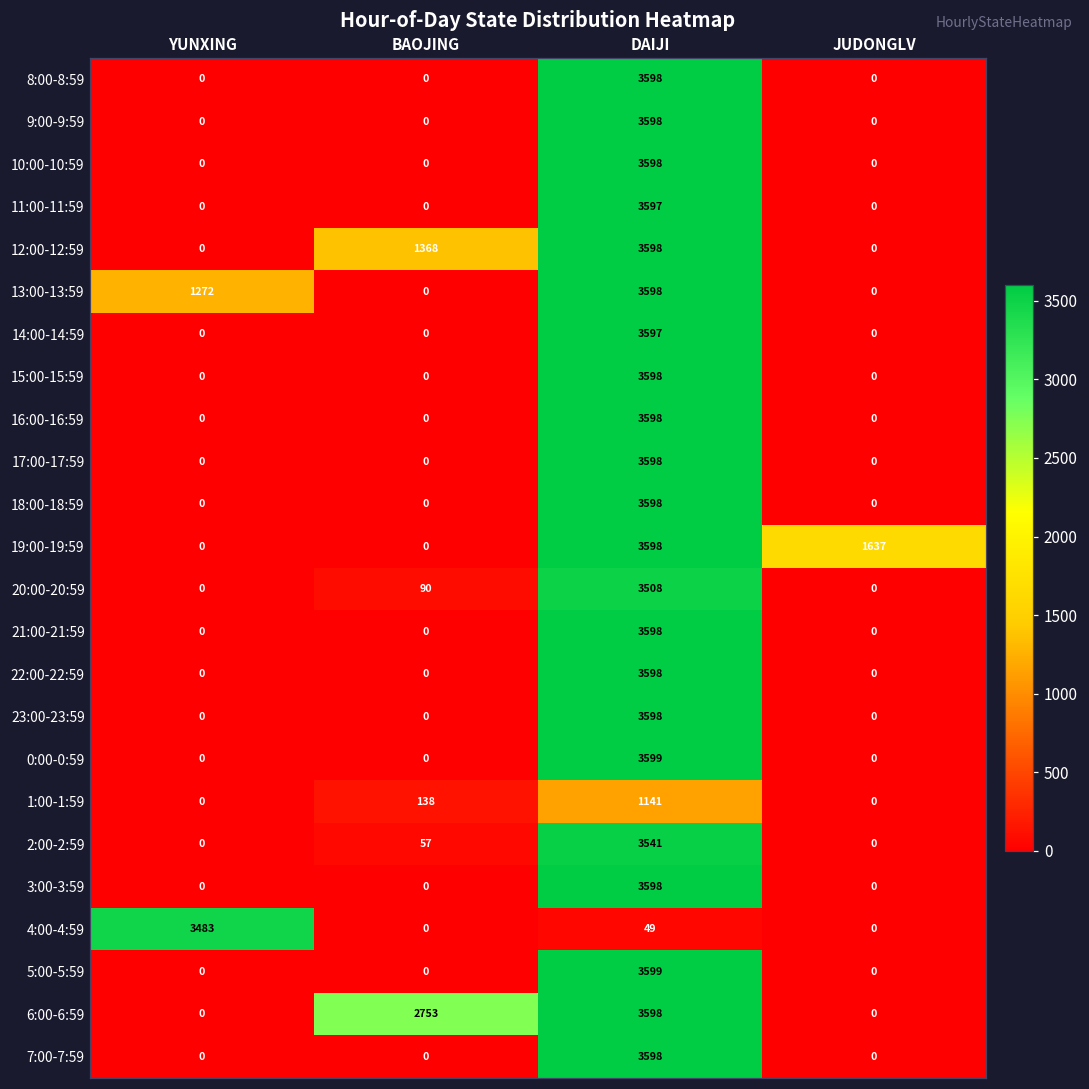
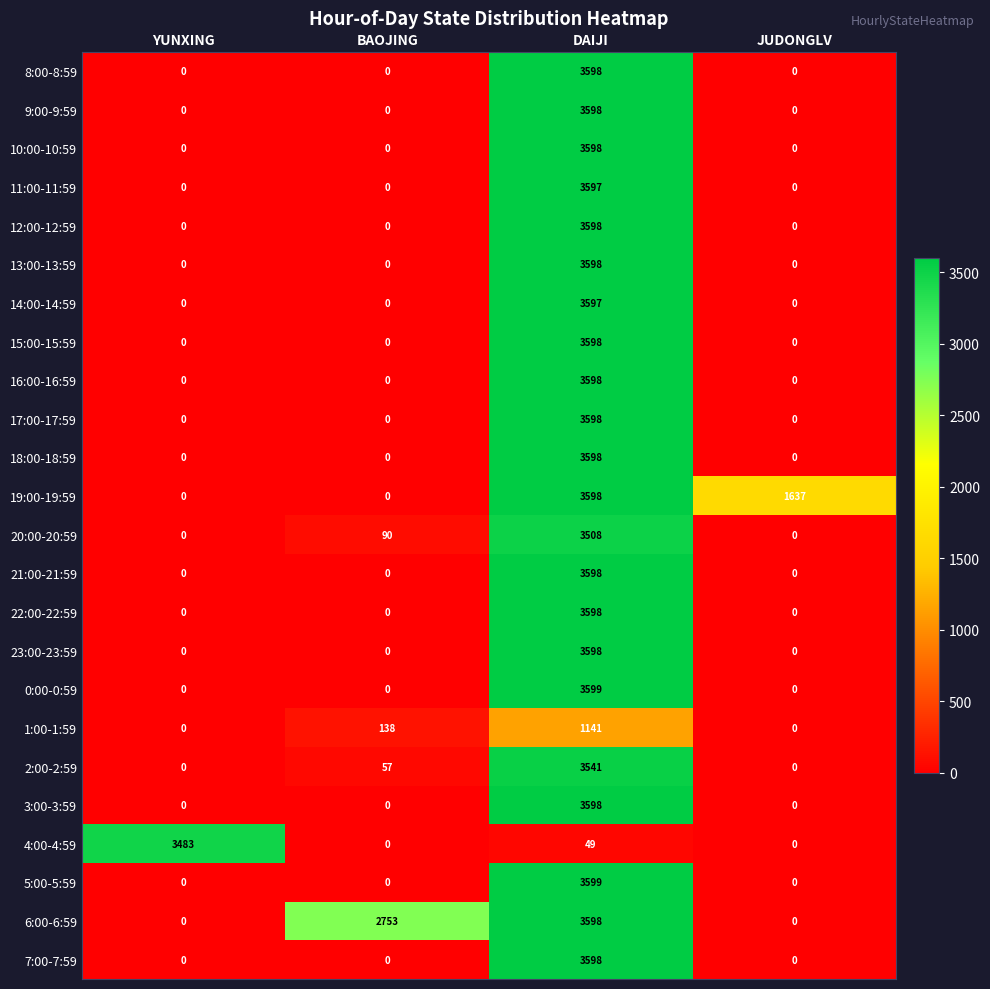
  {
    "8:00-8:59": {
      "YUNXING": 0,
      "BAOJING": 0,
      "DAIJI": 3598,
      "JUDONGLV": 0
    },
    "9:00-9:59": {
      "YUNXING": 0,
      "BAOJING": 0,
      "DAIJI": 3598,
      "JUDONGLV": 0
    },
    "10:00-10:59": {
      "YUNXING": 0,
      "BAOJING": 0,
      "DAIJI": 3598,
      "JUDONGLV": 0
    },
    "11:00-11:59": {
      "YUNXING": 0,
      "BAOJING": 0,
      "DAIJI": 3597,
      "JUDONGLV": 0
    },
    "12:00-12:59": {
      "YUNXING": 0,
-     "BAOJING": 1368,
+     "BAOJING": 0,
      "DAIJI": 3598,
      "JUDONGLV": 0
    },
    "13:00-13:59": {
-     "YUNXING": 1272,
+     "YUNXING": 0,
      "BAOJING": 0,
      "DAIJI": 3598,
      "JUDONGLV": 0
    },
    "14:00-14:59": {
      "YUNXING": 0,
      "BAOJING": 0,
      "DAIJI": 3597,
      "JUDONGLV": 0
    },
    "15:00-15:59": {
      "YUNXING": 0,
      "BAOJING": 0,
      "DAIJI": 3598,
      "JUDONGLV": 0
    },
    "16:00-16:59": {
      "YUNXING": 0,
      "BAOJING": 0,
      "DAIJI": 3598,
      "JUDONGLV": 0
    },
    "17:00-17:59": {
      "YUNXING": 0,
      "BAOJING": 0,
      "DAIJI": 3598,
      "JUDONGLV": 0
    },
    "18:00-18:59": {
      "YUNXING": 0,
      "BAOJING": 0,
      "DAIJI": 3598,
      "JUDONGLV": 0
    },
    "19:00-19:59": {
      "YUNXING": 0,
      "BAOJING": 0,
      "DAIJI": 3598,
      "JUDONGLV": 1637
    },
    "20:00-20:59": {
      "YUNXING": 0,
      "BAOJING": 90,
      "DAIJI": 3508,
      "JUDONGLV": 0
    },
    "21:00-21:59": {
      "YUNXING": 0,
      "BAOJING": 0,
      "DAIJI": 3598,
      "JUDONGLV": 0
    },
    "22:00-22:59": {
      "YUNXING": 0,
      "BAOJING": 0,
      "DAIJI": 3598,
      "JUDONGLV": 0
    },
    "23:00-23:59": {
      "YUNXING": 0,
      "BAOJING": 0,
      "DAIJI": 3598,
      "JUDONGLV": 0
    },
    "0:00-0:59": {
      "YUNXING": 0,
      "BAOJING": 0,
      "DAIJI": 3599,
      "JUDONGLV": 0
    },
    "1:00-1:59": {
      "YUNXING": 0,
      "BAOJING": 138,
      "DAIJI": 1141,
      "JUDONGLV": 0
    },
    "2:00-2:59": {
      "YUNXING": 0,
      "BAOJING": 57,
      "DAIJI": 3541,
      "JUDONGLV": 0
    },
    "3:00-3:59": {
      "YUNXING": 0,
      "BAOJING": 0,
      "DAIJI": 3598,
      "JUDONGLV": 0
    },
    "4:00-4:59": {
      "YUNXING": 3483,
      "BAOJING": 0,
      "DAIJI": 49,
      "JUDONGLV": 0
    },
    "5:00-5:59": {
      "YUNXING": 0,
      "BAOJING": 0,
      "DAIJI": 3599,
      "JUDONGLV": 0
    },
    "6:00-6:59": {
      "YUNXING": 0,
      "BAOJING": 2753,
      "DAIJI": 3598,
      "JUDONGLV": 0
    },
    "7:00-7:59": {
      "YUNXING": 0,
      "BAOJING": 0,
      "DAIJI": 3598,
      "JUDONGLV": 0
    }
  }
